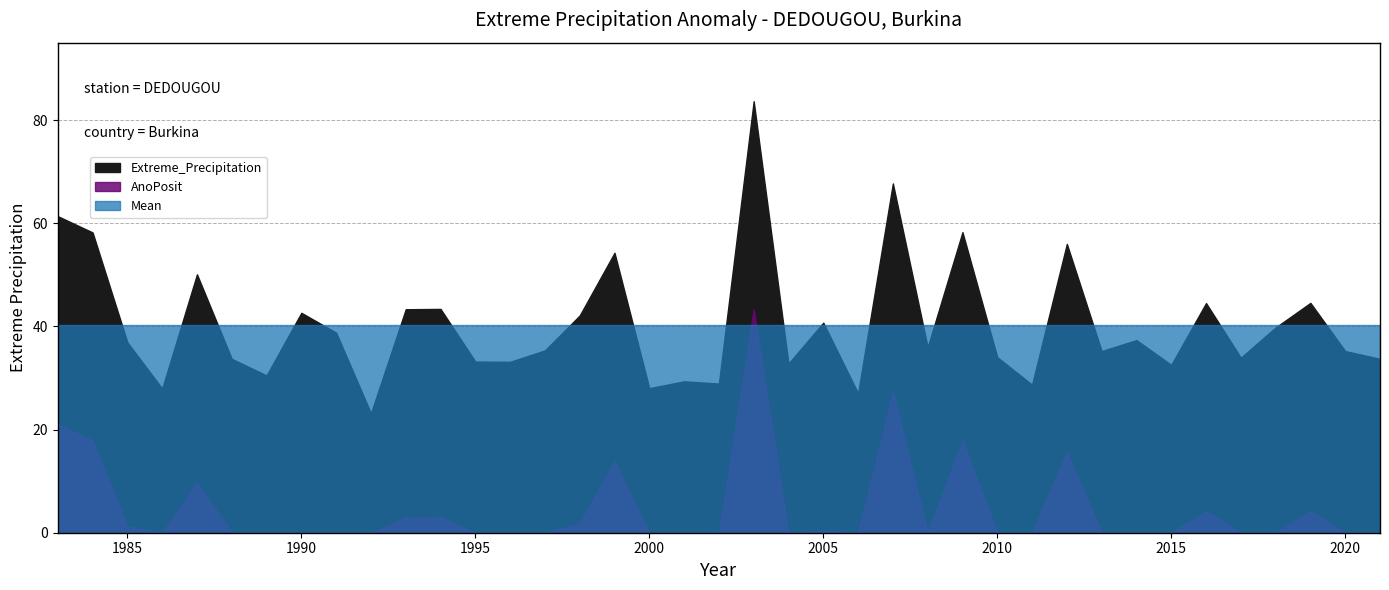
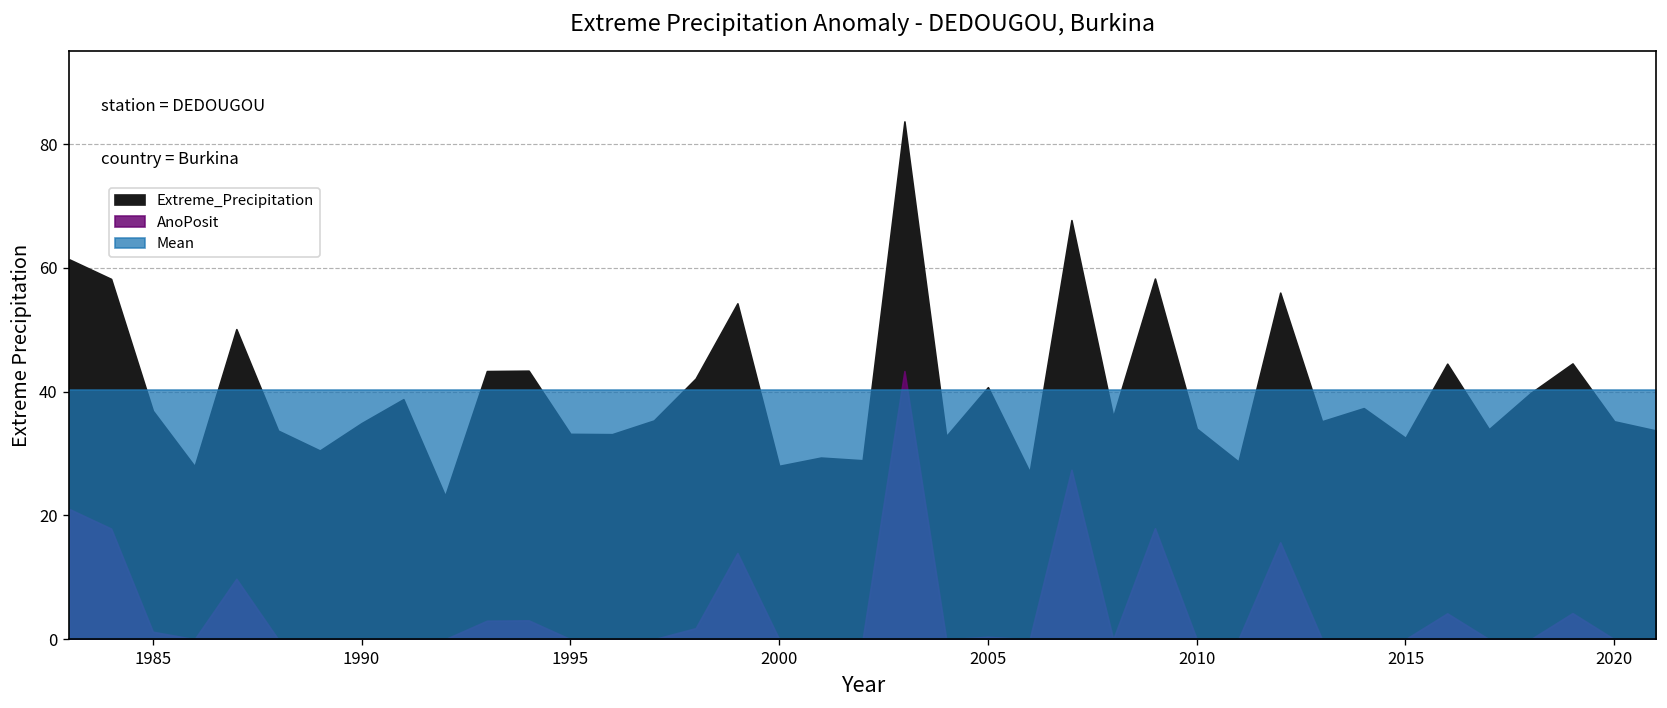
  {
    "Extreme_Precipitation": {
      "1985": 37,
-     "1990": 43,
+     "1990": 35,
      "1995": 33,
      "2000": 28,
      "2010": 34,
      "2015": 33,
      "2020": 35
    },
    "AnoPosit": {
      "1985": 1,
      "1990": 0,
      "1995": 0,
      "2000": 0,
      "2010": 0,
      "2015": 0,
      "2020": 0
    },
    "Mean": {
      "1985": 40,
      "1990": 40,
      "1995": 40,
      "2000": 40,
      "2010": 40,
      "2015": 40,
      "2020": 40
    }
  }
